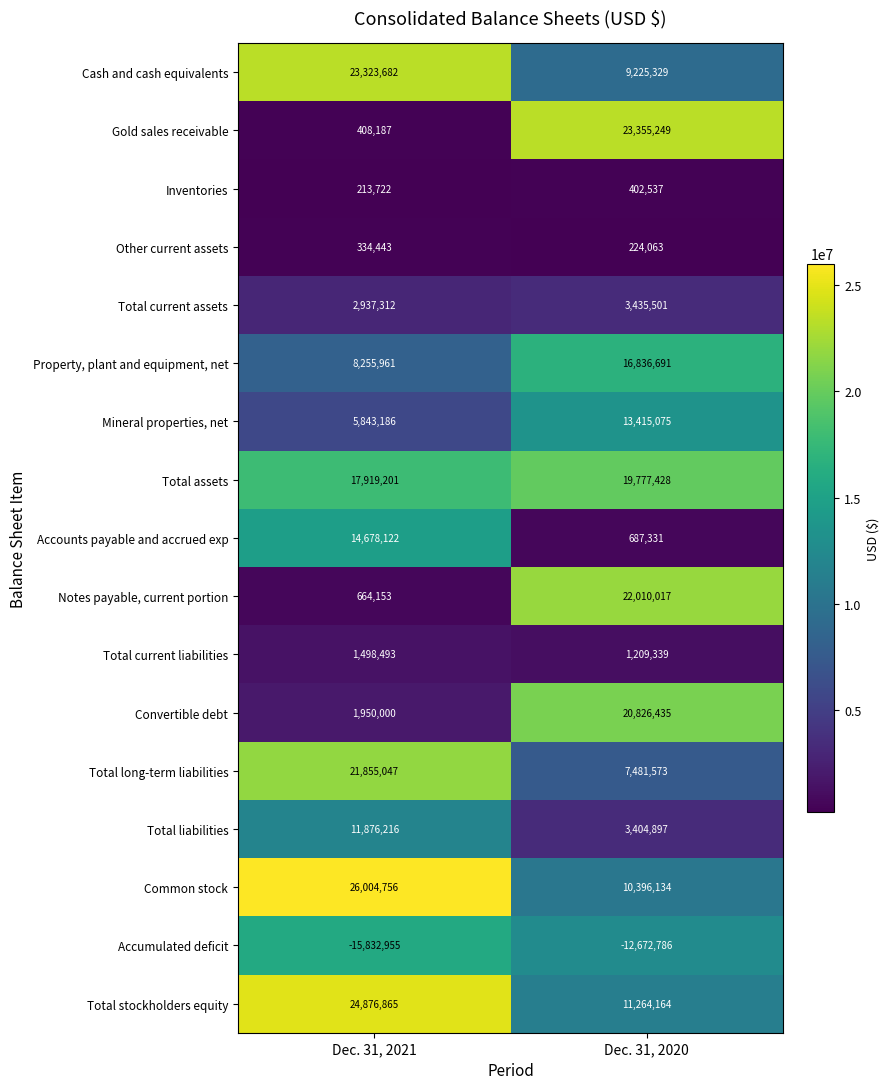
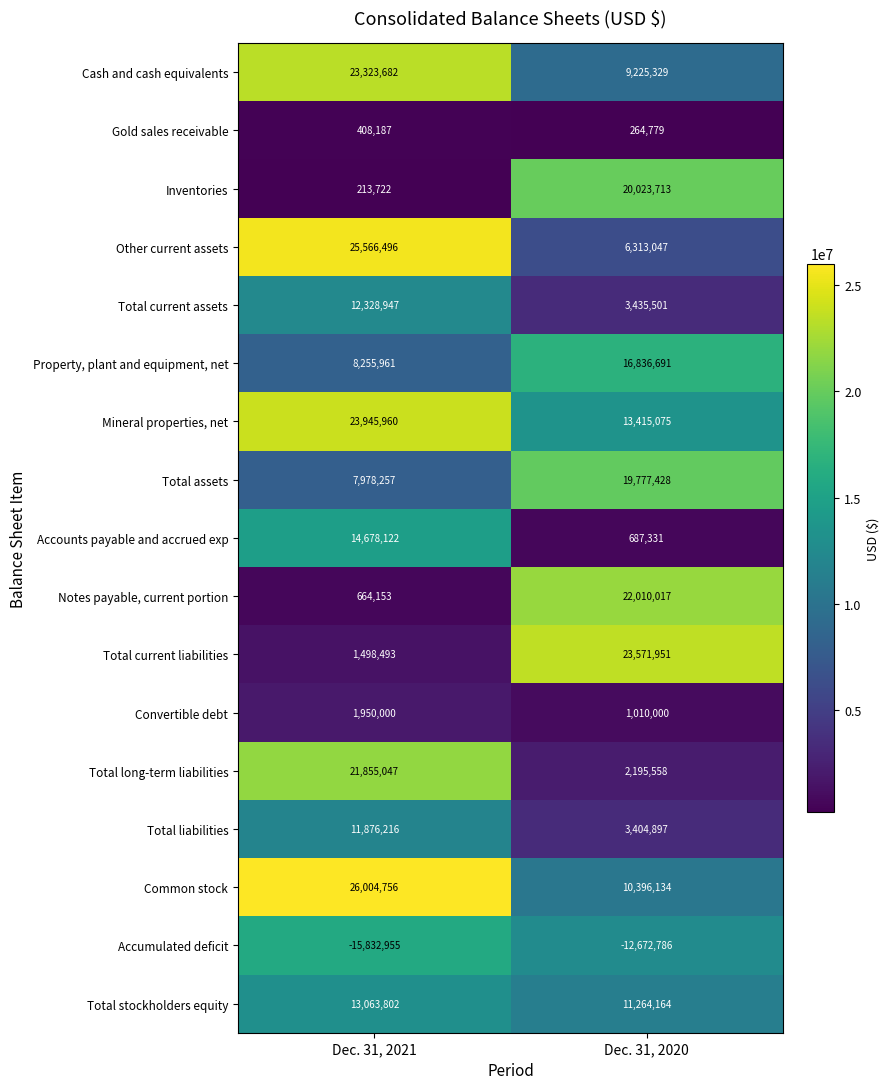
  {
    "Cash and cash equivalents": {
      "Dec. 31, 2021": "23,323,682",
      "Dec. 31, 2020": "9,225,329"
    },
    "Gold sales receivable": {
      "Dec. 31, 2021": "408,187",
-     "Dec. 31, 2020": "23,355,249"
+     "Dec. 31, 2020": "264,779"
    },
    "Inventories": {
      "Dec. 31, 2021": "213,722",
-     "Dec. 31, 2020": "402,537"
+     "Dec. 31, 2020": "20,023,713"
    },
    "Other current assets": {
-     "Dec. 31, 2021": "334,443",
-     "Dec. 31, 2020": "224,063"
+     "Dec. 31, 2021": "25,566,496",
+     "Dec. 31, 2020": "6,313,047"
    },
    "Total current assets": {
-     "Dec. 31, 2021": "2,937,312",
+     "Dec. 31, 2021": "12,328,947",
      "Dec. 31, 2020": "3,435,501"
    },
    "Property, plant and equipment, net": {
      "Dec. 31, 2021": "8,255,961",
      "Dec. 31, 2020": "16,836,691"
    },
    "Mineral properties, net": {
-     "Dec. 31, 2021": "5,843,186",
+     "Dec. 31, 2021": "23,945,960",
      "Dec. 31, 2020": "13,415,075"
    },
    "Total assets": {
-     "Dec. 31, 2021": "17,919,201",
+     "Dec. 31, 2021": "7,978,257",
      "Dec. 31, 2020": "19,777,428"
    },
    "Accounts payable and accrued exp": {
      "Dec. 31, 2021": "14,678,122",
      "Dec. 31, 2020": "687,331"
    },
    "Notes payable, current portion": {
      "Dec. 31, 2021": "664,153",
      "Dec. 31, 2020": "22,010,017"
    },
    "Total current liabilities": {
      "Dec. 31, 2021": "1,498,493",
-     "Dec. 31, 2020": "1,209,339"
+     "Dec. 31, 2020": "23,571,951"
    },
    "Convertible debt": {
      "Dec. 31, 2021": "1,950,000",
-     "Dec. 31, 2020": "20,826,435"
+     "Dec. 31, 2020": "1,010,000"
    },
    "Total long-term liabilities": {
      "Dec. 31, 2021": "21,855,047",
-     "Dec. 31, 2020": "7,481,573"
+     "Dec. 31, 2020": "2,195,558"
    },
    "Total liabilities": {
      "Dec. 31, 2021": "11,876,216",
      "Dec. 31, 2020": "3,404,897"
    },
    "Common stock": {
      "Dec. 31, 2021": "26,004,756",
      "Dec. 31, 2020": "10,396,134"
    },
    "Accumulated deficit": {
      "Dec. 31, 2021": "-15,832,955",
      "Dec. 31, 2020": "-12,672,786"
    },
    "Total stockholders equity": {
-     "Dec. 31, 2021": "24,876,865",
+     "Dec. 31, 2021": "13,063,802",
      "Dec. 31, 2020": "11,264,164"
    }
  }
